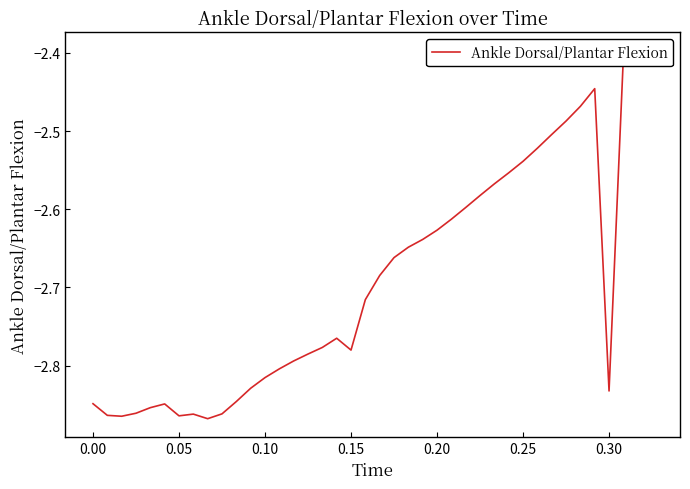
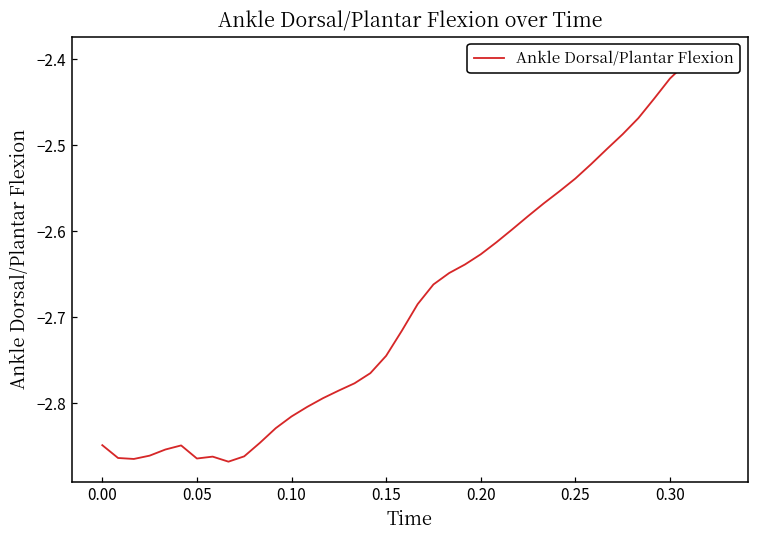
  {
    "0.00": -2.85,
    "0.05": -2.86,
    "0.10": -2.82,
-   "0.15": -2.78,
+   "0.15": -2.74,
    "0.20": -2.63,
    "0.25": -2.54,
-   "0.30": -2.83
+   "0.30": -2.42
  }
